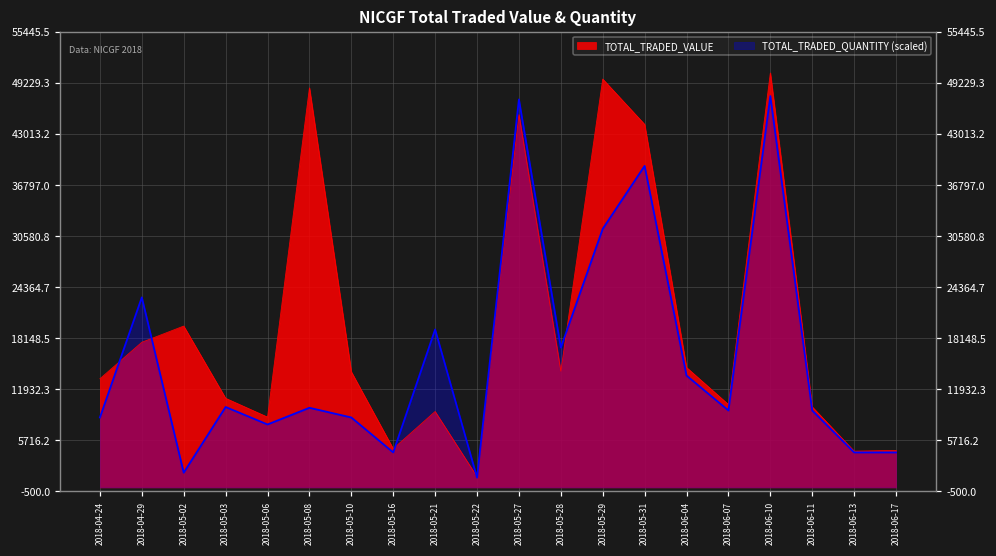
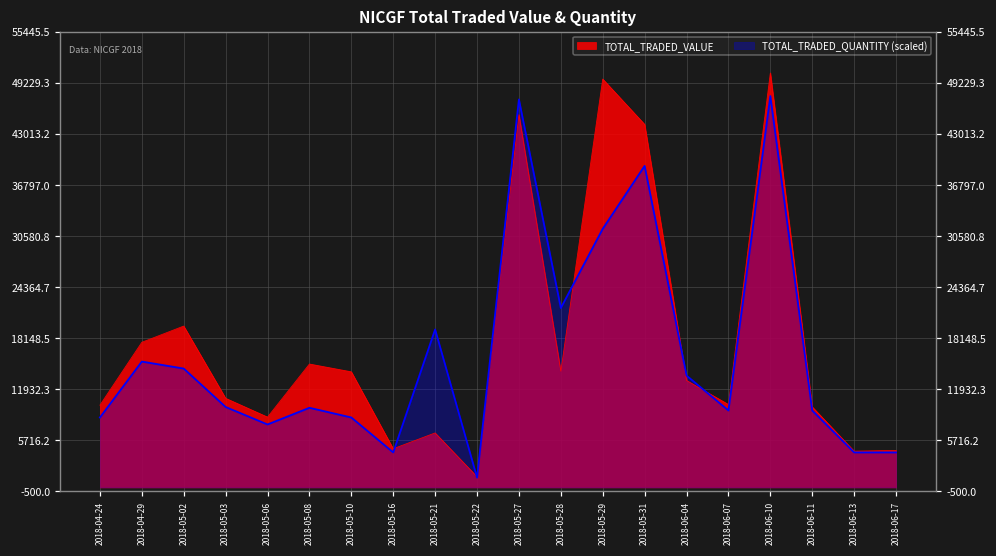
  {
    "TOTAL_TRADED_VALUE": {
-     "2018-04-24": 13000,
+     "2018-04-24": 10000,
      "2018-04-29": 18000,
      "2018-05-02": 20000,
      "2018-05-03": 11000,
      "2018-05-06": 9000,
-     "2018-05-08": 49000,
+     "2018-05-08": 15000,
      "2018-05-10": 14000,
      "2018-05-16": 5000,
-     "2018-05-21": 9000,
+     "2018-05-21": 7000,
      "2018-05-27": 45000,
      "2018-05-28": 14000,
      "2018-05-29": 50000,
      "2018-05-31": 44000,
-     "2018-06-04": 15000,
+     "2018-06-04": 13000,
      "2018-06-07": 10000,
      "2018-06-10": 50000,
      "2018-06-11": 10000
    },
    "TOTAL_TRADED_QUANTITY (scaled)": {
      "2018-04-24": 9000,
-     "2018-04-29": 23000,
-     "2018-05-02": 2000,
+     "2018-04-29": 15000,
+     "2018-05-02": 14000,
      "2018-05-03": 10000,
      "2018-05-06": 8000,
      "2018-05-08": 10000,
      "2018-05-10": 9000,
      "2018-05-16": 4000,
      "2018-05-21": 19000,
      "2018-05-27": 47000,
-     "2018-05-28": 17000,
+     "2018-05-28": 22000,
      "2018-05-29": 31000,
      "2018-05-31": 39000,
      "2018-06-04": 14000,
      "2018-06-07": 9000,
      "2018-06-10": 48000,
      "2018-06-11": 9000
    }
  }
